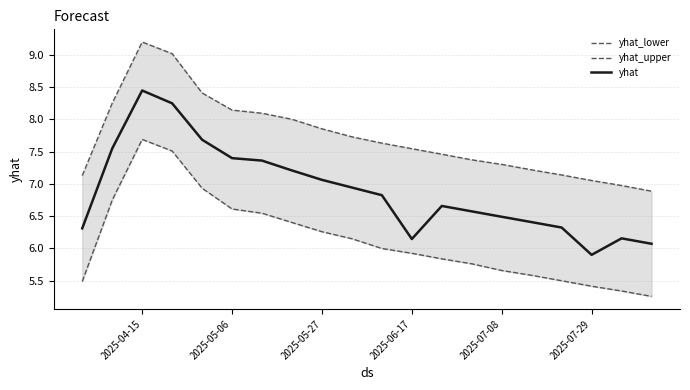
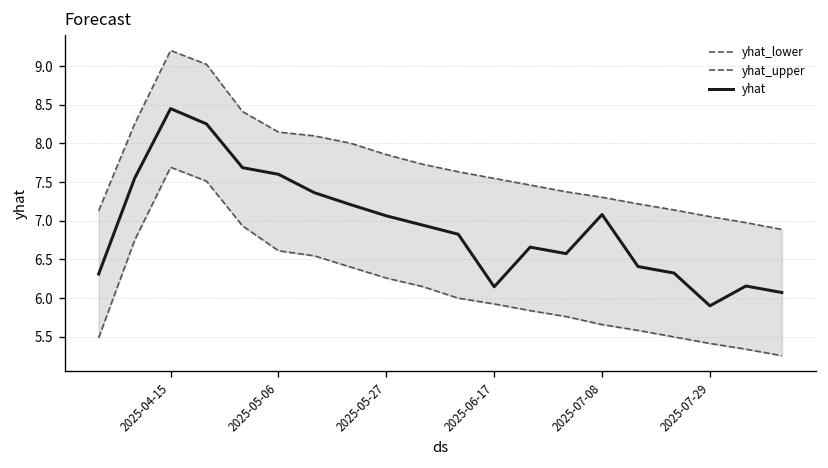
  {
    "yhat": {
      "2025-04-15": 8.5,
-     "2025-05-06": 7.4,
+     "2025-05-06": 7.6,
      "2025-05-27": 7.1,
      "2025-06-17": 6.1,
-     "2025-07-08": 6.5,
+     "2025-07-08": 7.1,
      "2025-07-29": 5.9
    }
  }
